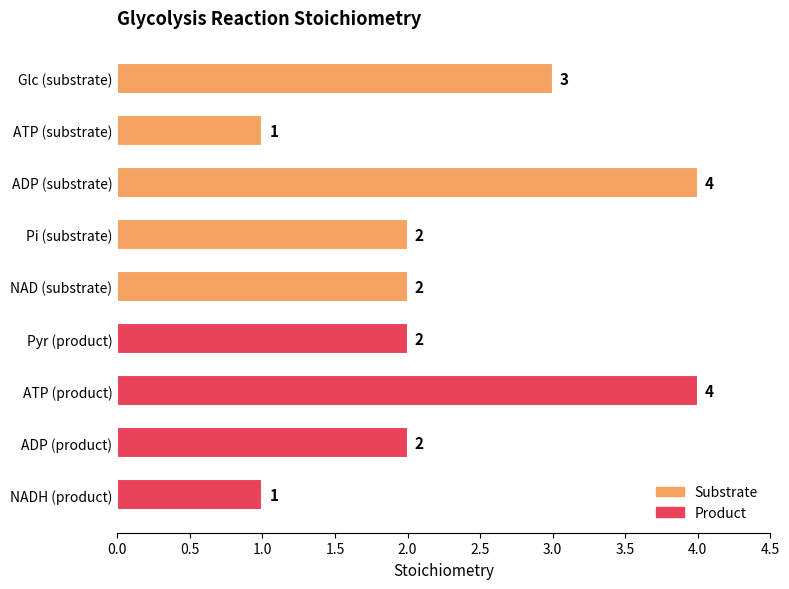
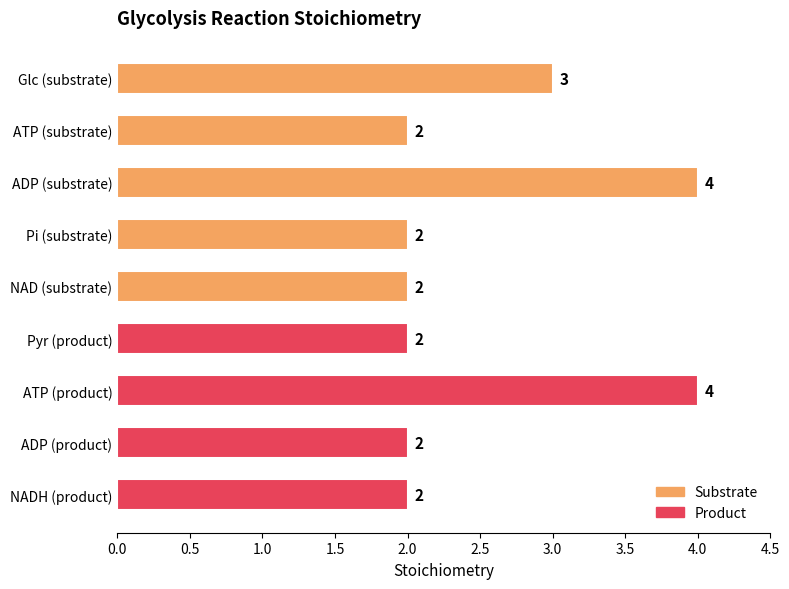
  {
    "Glc (substrate)": 3,
-   "ATP (substrate)": 1,
+   "ATP (substrate)": 2,
    "ADP (substrate)": 4,
    "Pi (substrate)": 2,
    "NAD (substrate)": 2,
    "Pyr (product)": 2,
    "ATP (product)": 4,
    "ADP (product)": 2,
-   "NADH (product)": 1
+   "NADH (product)": 2
  }
